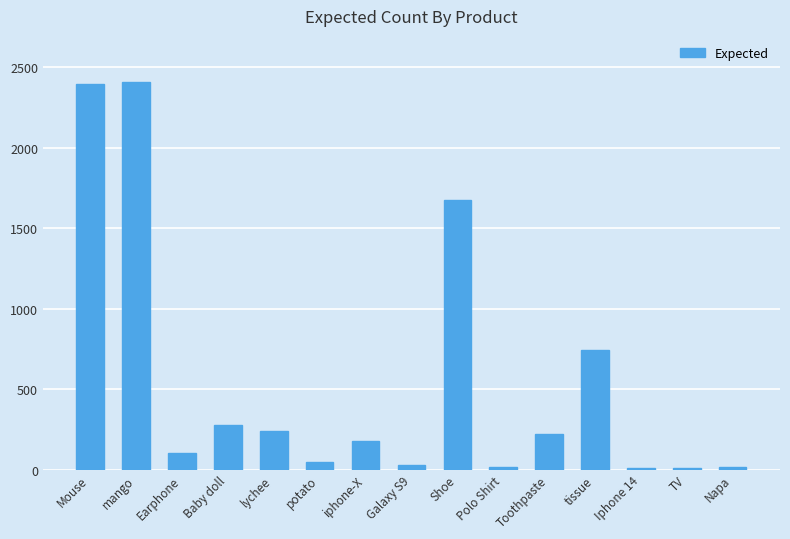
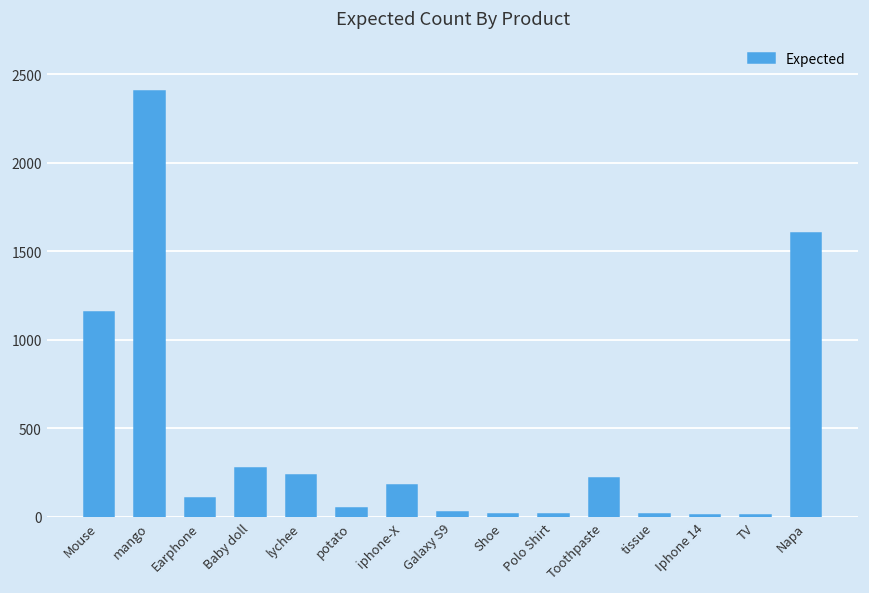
  {
-   "Mouse": 2400,
+   "Mouse": 1160,
    "mango": 2410,
    "Earphone": 100,
    "Baby doll": 270,
    "lychee": 240,
    "potato": 50,
    "iphone-X": 180,
    "Galaxy S9": 30,
-   "Shoe": 1680,
+   "Shoe": 10,
    "Toothpaste": 220,
-   "tissue": 740,
-   "Napa": 20
+   "tissue": 20,
+   "Napa": 1600
  }
